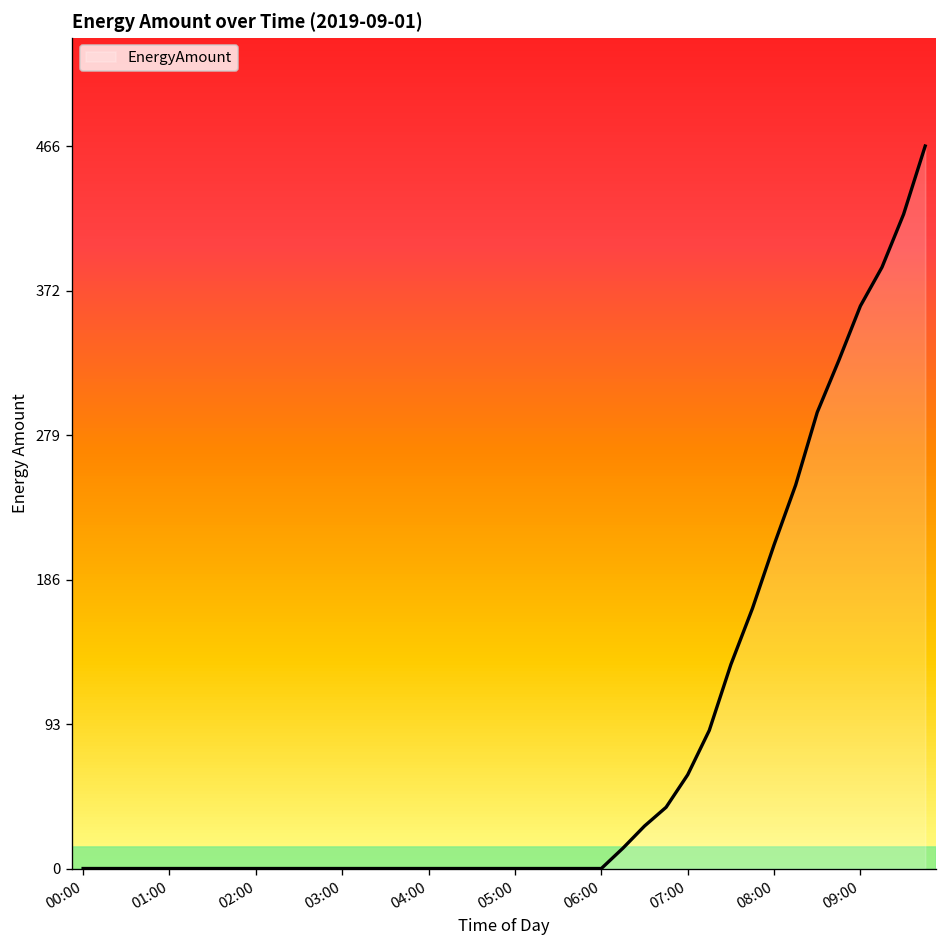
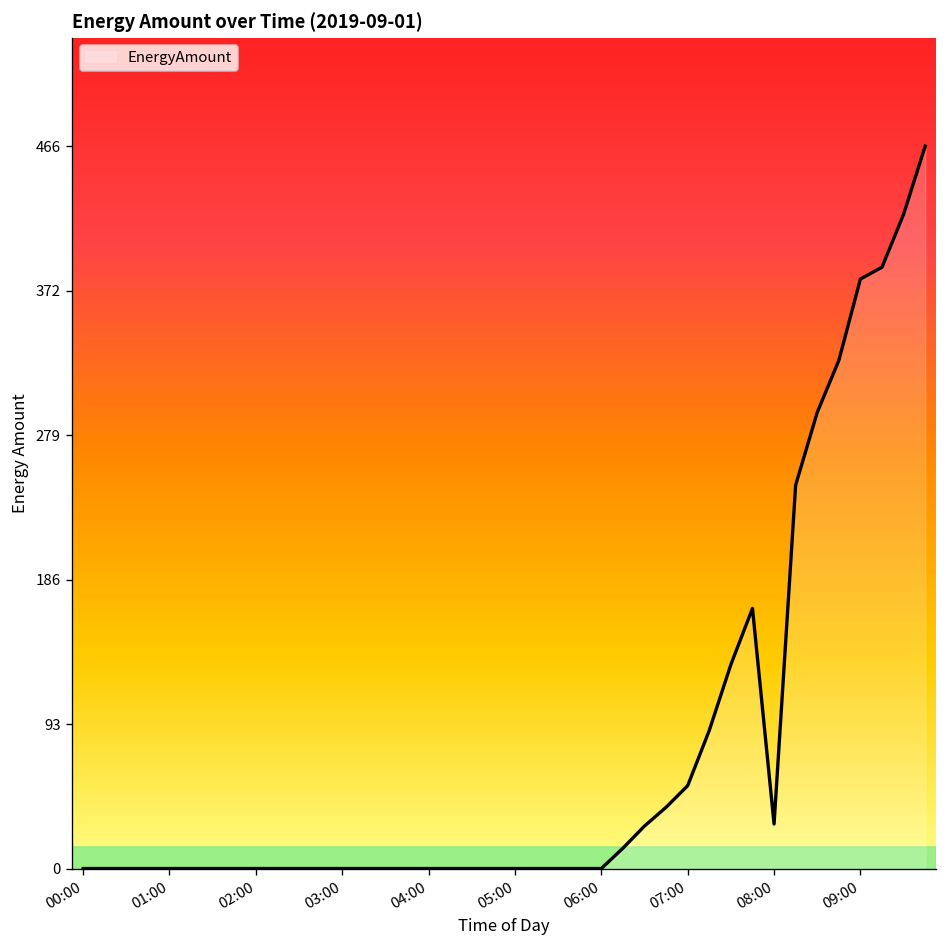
  {
-   "07:00": 60,
-   "08:00": 209,
-   "09:00": 363
+   "07:00": 53,
+   "08:00": 29,
+   "09:00": 380
  }
